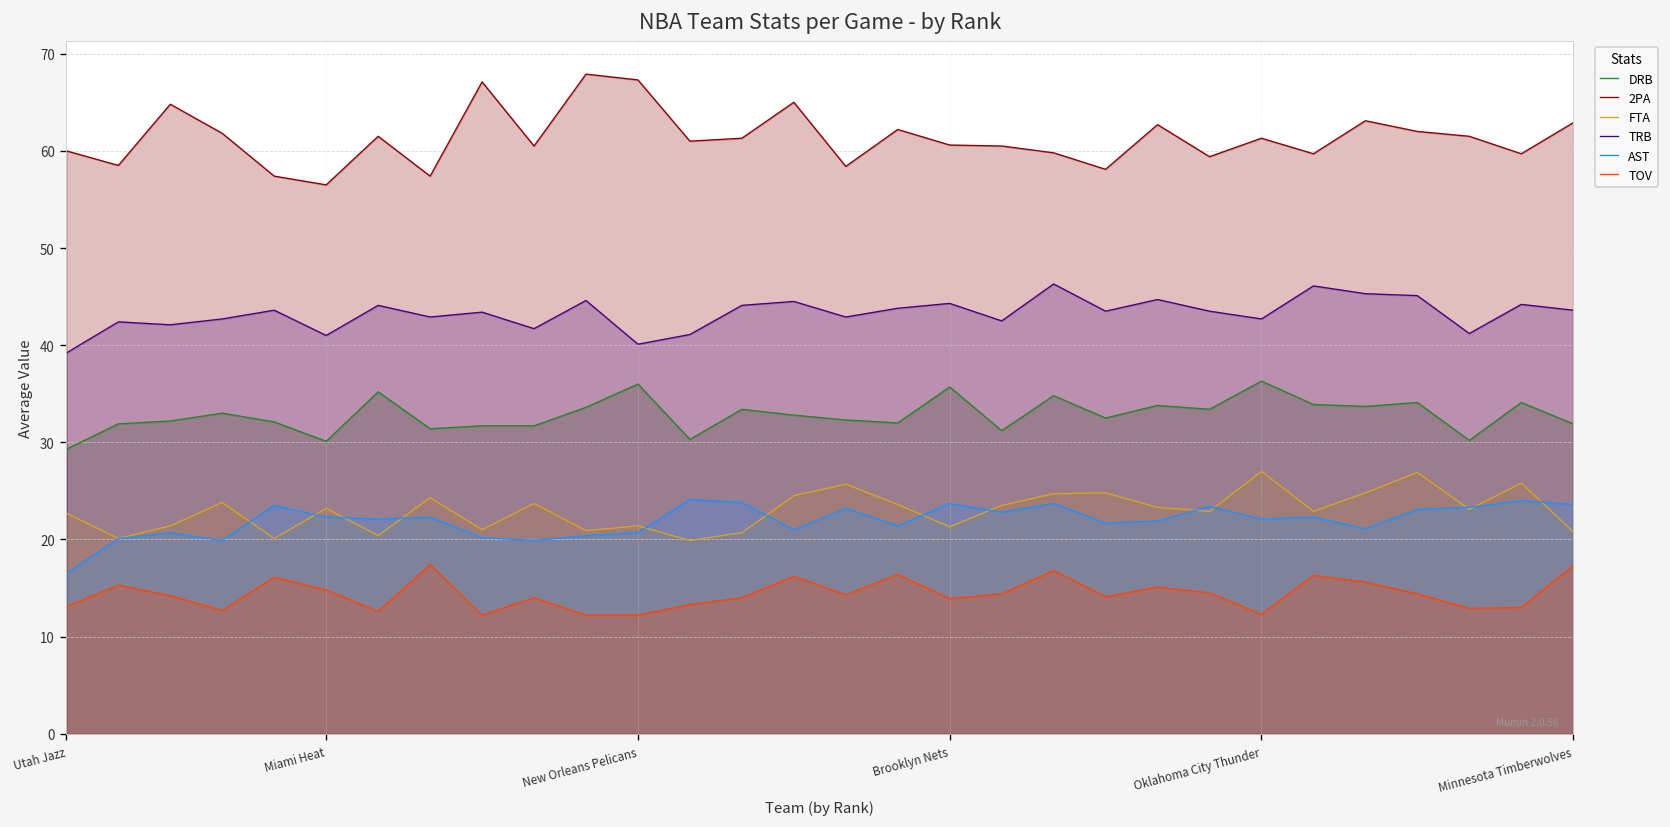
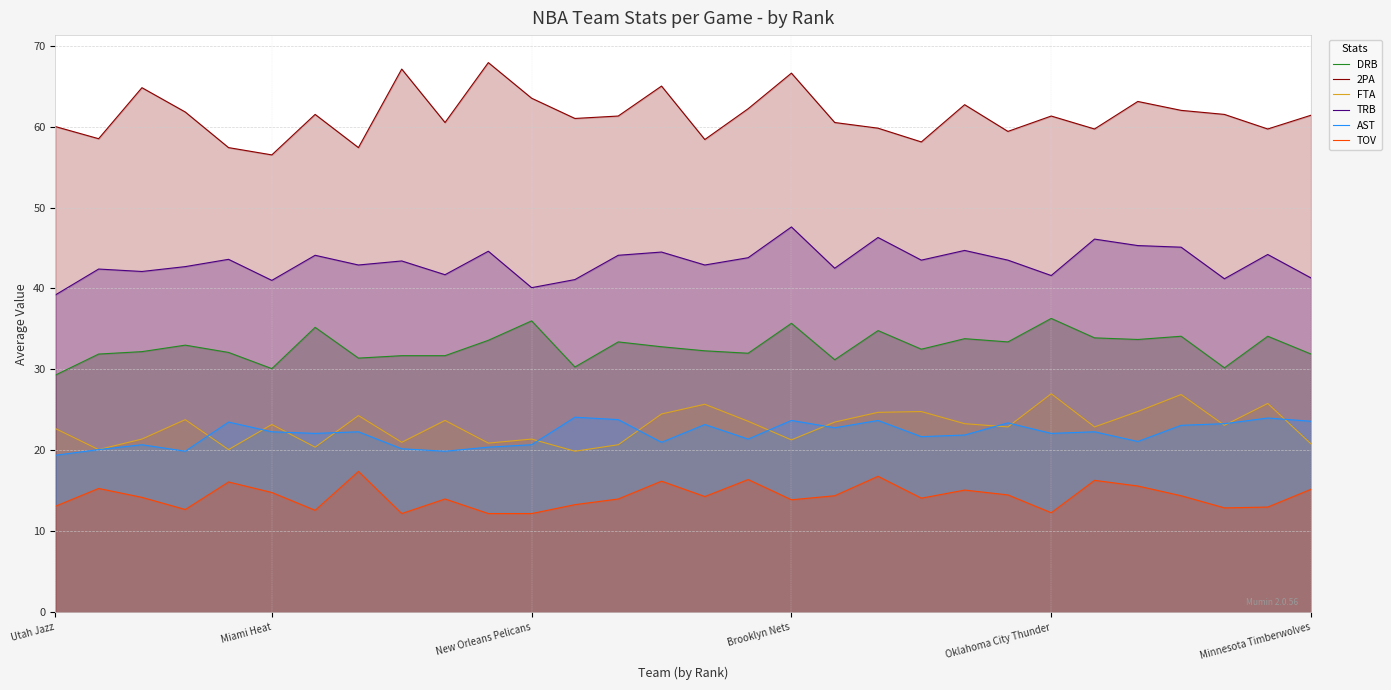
  {
    "DRB": {
      "Utah Jazz": 29,
      "Miami Heat": 30,
      "New Orleans Pelicans": 36,
      "Brooklyn Nets": 36,
      "Oklahoma City Thunder": 36,
      "Minnesota Timberwolves": 32
    },
    "2PA": {
      "Utah Jazz": 60,
      "Miami Heat": 57,
-     "New Orleans Pelicans": 67,
-     "Brooklyn Nets": 61,
+     "New Orleans Pelicans": 64,
+     "Brooklyn Nets": 67,
      "Oklahoma City Thunder": 61,
-     "Minnesota Timberwolves": 63
+     "Minnesota Timberwolves": 61
    },
    "FTA": {
      "Utah Jazz": 23,
      "Miami Heat": 23,
      "New Orleans Pelicans": 21,
      "Brooklyn Nets": 21,
      "Oklahoma City Thunder": 27,
      "Minnesota Timberwolves": 21
    },
    "TRB": {
      "Utah Jazz": 39,
      "Miami Heat": 41,
      "New Orleans Pelicans": 40,
-     "Brooklyn Nets": 44,
-     "Oklahoma City Thunder": 43,
-     "Minnesota Timberwolves": 44
+     "Brooklyn Nets": 48,
+     "Oklahoma City Thunder": 42,
+     "Minnesota Timberwolves": 41
    },
    "AST": {
-     "Utah Jazz": 17,
+     "Utah Jazz": 19,
      "Miami Heat": 22,
      "New Orleans Pelicans": 21,
      "Brooklyn Nets": 24,
      "Oklahoma City Thunder": 22,
      "Minnesota Timberwolves": 24
    },
    "TOV": {
      "Utah Jazz": 13,
      "Miami Heat": 15,
      "New Orleans Pelicans": 12,
      "Brooklyn Nets": 14,
      "Oklahoma City Thunder": 12,
-     "Minnesota Timberwolves": 17
+     "Minnesota Timberwolves": 15
    }
  }
